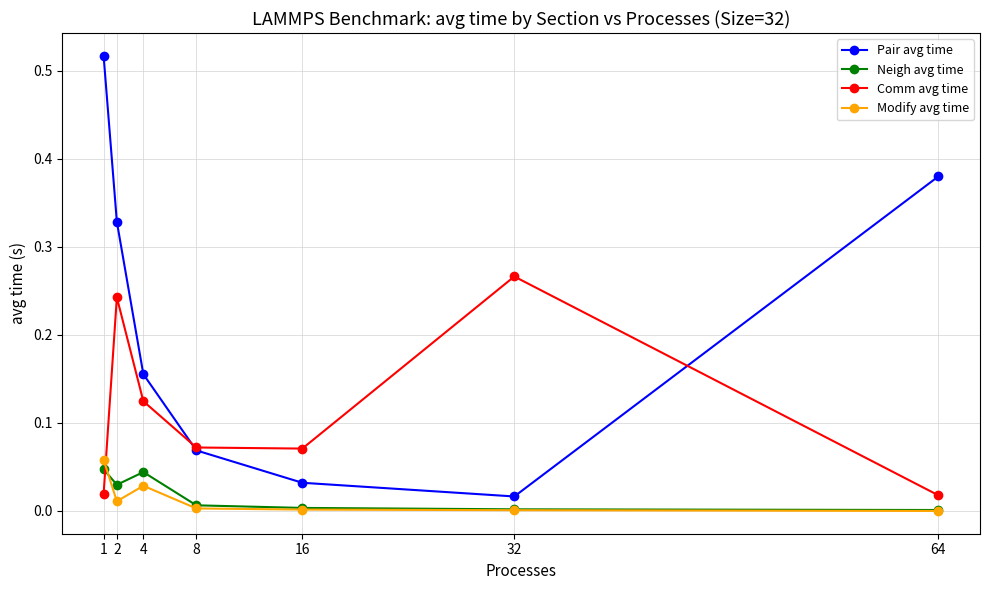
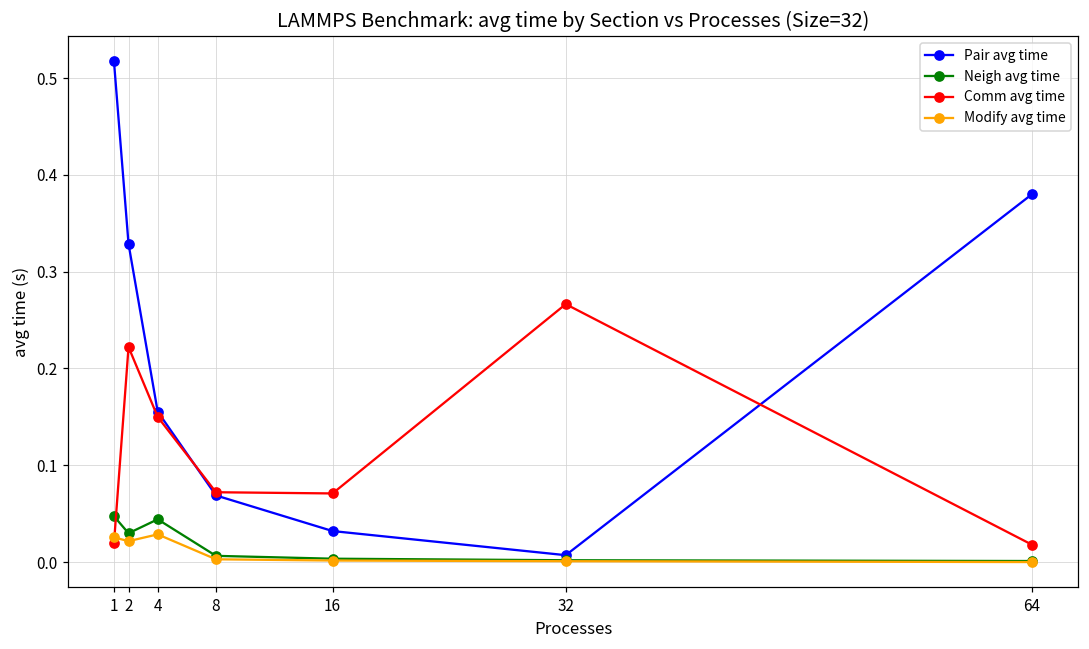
  {
    "Pair avg time": {
      "1": 0.52,
      "2": 0.33,
      "4": 0.16,
      "8": 0.07,
      "16": 0.03,
-     "32": 0.02,
+     "32": 0.01,
      "64": 0.38
    },
    "Neigh avg time": {
      "1": 0.05,
      "2": 0.03,
      "4": 0.04,
      "8": 0.01
    },
    "Comm avg time": {
      "1": 0.02,
-     "2": 0.24,
-     "4": 0.12,
+     "2": 0.22,
+     "4": 0.15,
      "8": 0.07,
      "16": 0.07,
      "32": 0.27,
      "64": 0.02
    },
    "Modify avg time": {
-     "1": 0.06,
-     "2": 0.01,
+     "1": 0.03,
+     "2": 0.02,
      "4": 0.03,
      "8": 0.00
    }
  }
